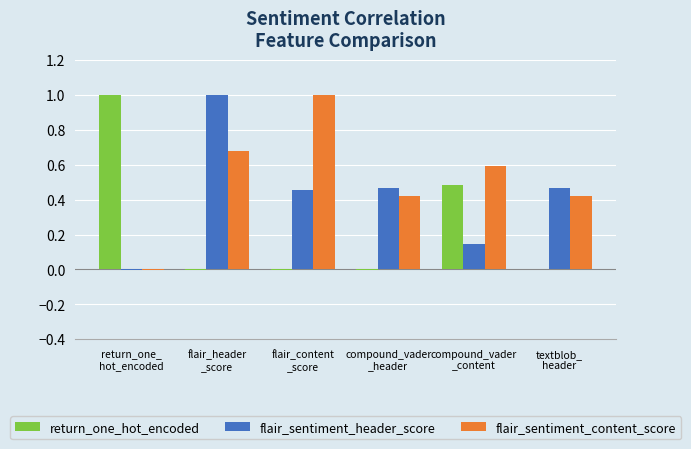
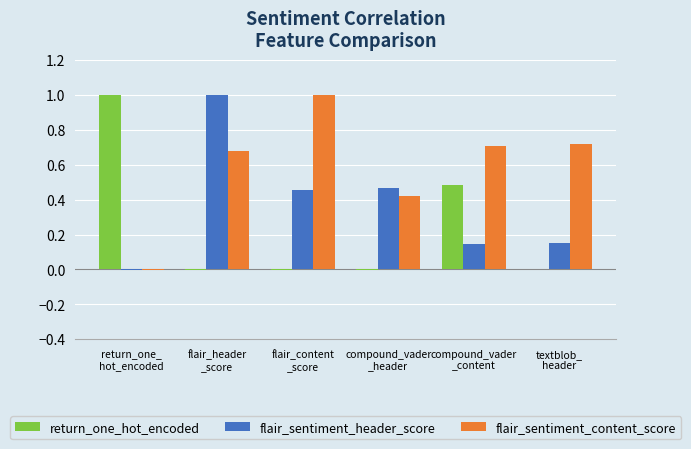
  {
    "return_one_hot_encoded": {
      "return_one_ hot_encoded": 1.00,
      "compound_vader _content": 0.48
    },
    "flair_sentiment_header_score": {
      "flair_header _score": 1.00,
      "flair_content _score": 0.46,
      "compound_vader _header": 0.47,
      "compound_vader _content": 0.15,
-     "textblob_ header": 0.47
+     "textblob_ header": 0.15
    },
    "flair_sentiment_content_score": {
      "flair_header _score": 0.68,
      "flair_content _score": 1.00,
      "compound_vader _header": 0.42,
-     "compound_vader _content": 0.59,
-     "textblob_ header": 0.42
+     "compound_vader _content": 0.71,
+     "textblob_ header": 0.72
    }
  }
